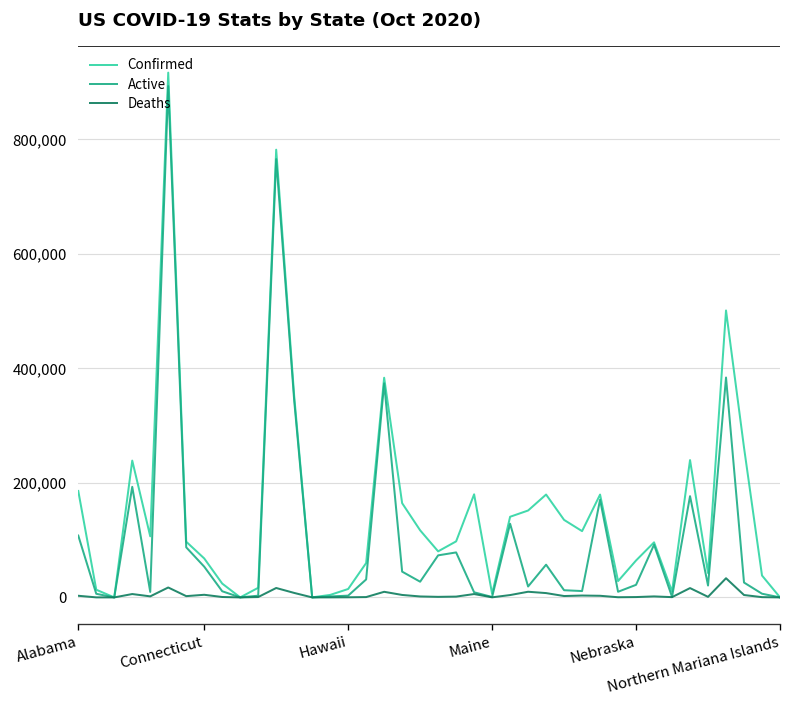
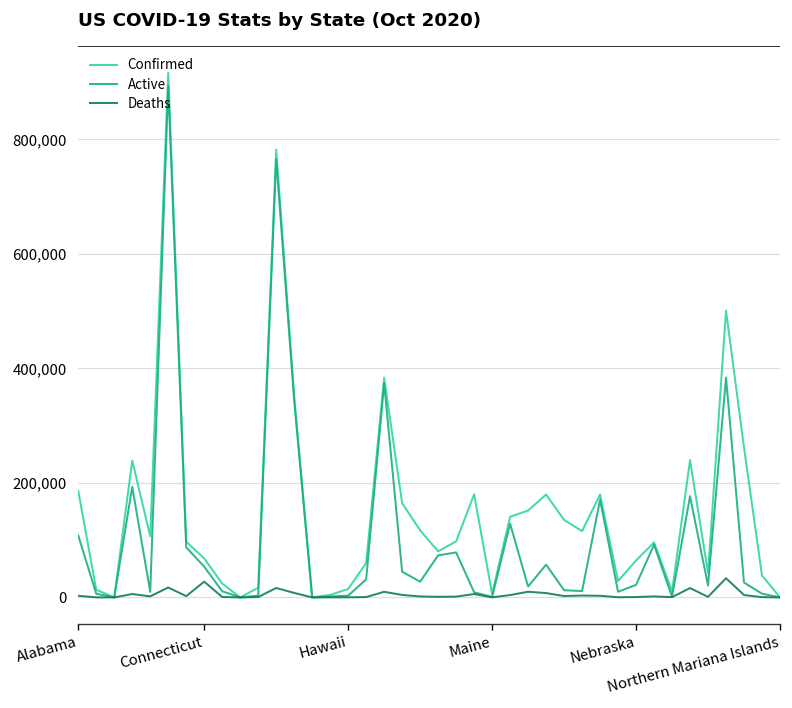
  {
    "Deaths": {
      "Alabama": "0",
-     "Connecticut": "0",
+     "Connecticut": "30,000",
      "Nebraska": "0"
    }
  }
